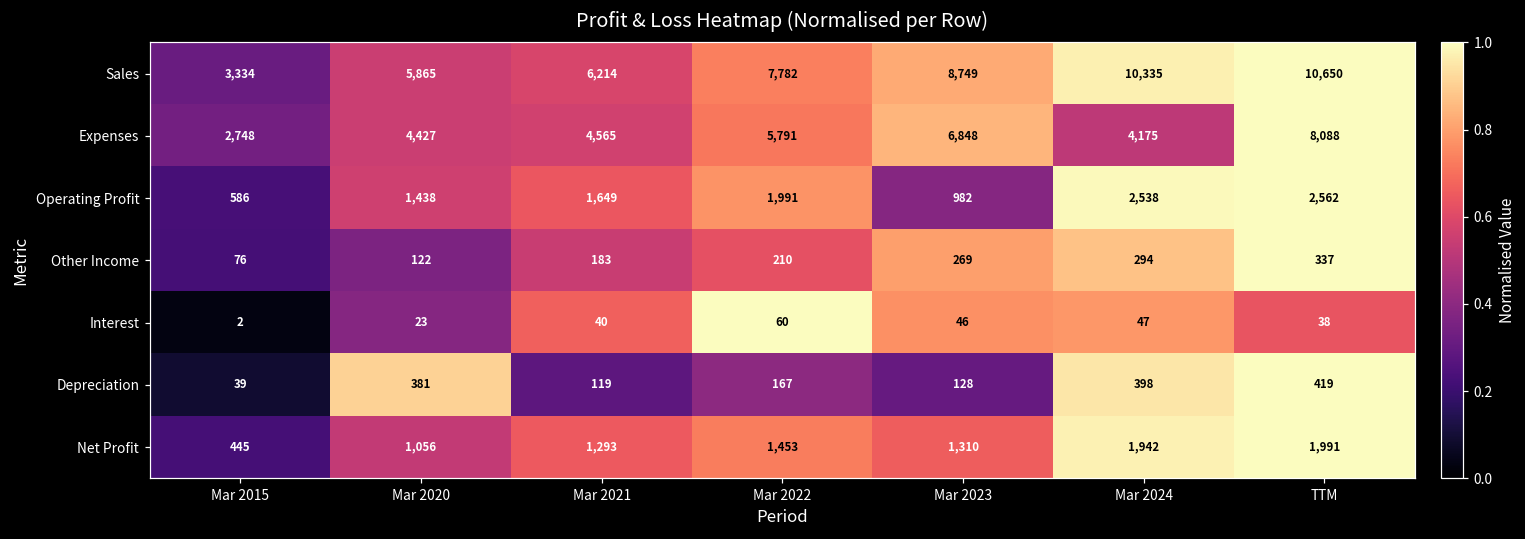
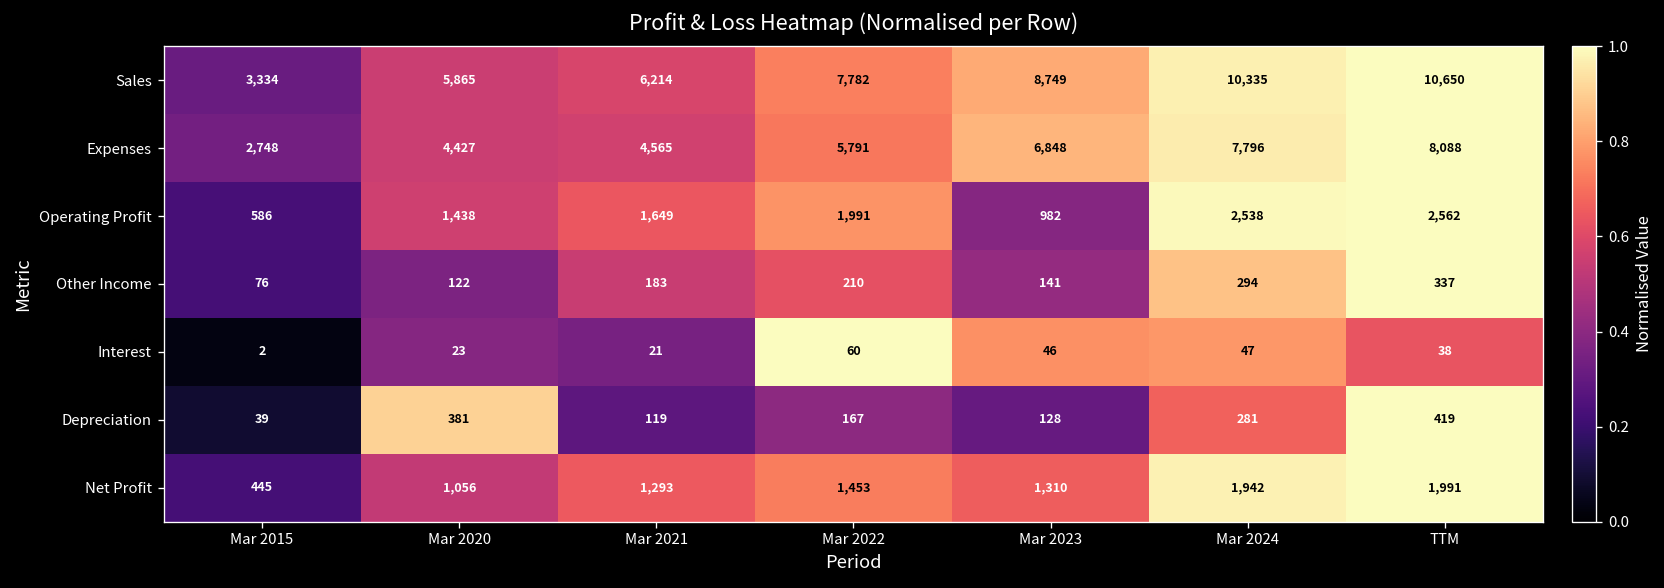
  {
    "Sales": {
      "Mar 2015": "3,334",
      "Mar 2020": "5,865",
      "Mar 2021": "6,214",
      "Mar 2022": "7,782",
      "Mar 2023": "8,749",
      "Mar 2024": "10,335",
      "TTM": "10,650"
    },
    "Expenses": {
      "Mar 2015": "2,748",
      "Mar 2020": "4,427",
      "Mar 2021": "4,565",
      "Mar 2022": "5,791",
      "Mar 2023": "6,848",
-     "Mar 2024": "4,175",
+     "Mar 2024": "7,796",
      "TTM": "8,088"
    },
    "Operating Profit": {
      "Mar 2015": "586",
      "Mar 2020": "1,438",
      "Mar 2021": "1,649",
      "Mar 2022": "1,991",
      "Mar 2023": "982",
      "Mar 2024": "2,538",
      "TTM": "2,562"
    },
    "Other Income": {
      "Mar 2015": "76",
      "Mar 2020": "122",
      "Mar 2021": "183",
      "Mar 2022": "210",
-     "Mar 2023": "269",
+     "Mar 2023": "141",
      "Mar 2024": "294",
      "TTM": "337"
    },
    "Interest": {
      "Mar 2015": "2",
      "Mar 2020": "23",
-     "Mar 2021": "40",
+     "Mar 2021": "21",
      "Mar 2022": "60",
      "Mar 2023": "46",
      "Mar 2024": "47",
      "TTM": "38"
    },
    "Depreciation": {
      "Mar 2015": "39",
      "Mar 2020": "381",
      "Mar 2021": "119",
      "Mar 2022": "167",
      "Mar 2023": "128",
-     "Mar 2024": "398",
+     "Mar 2024": "281",
      "TTM": "419"
    },
    "Net Profit": {
      "Mar 2015": "445",
      "Mar 2020": "1,056",
      "Mar 2021": "1,293",
      "Mar 2022": "1,453",
      "Mar 2023": "1,310",
      "Mar 2024": "1,942",
      "TTM": "1,991"
    }
  }
